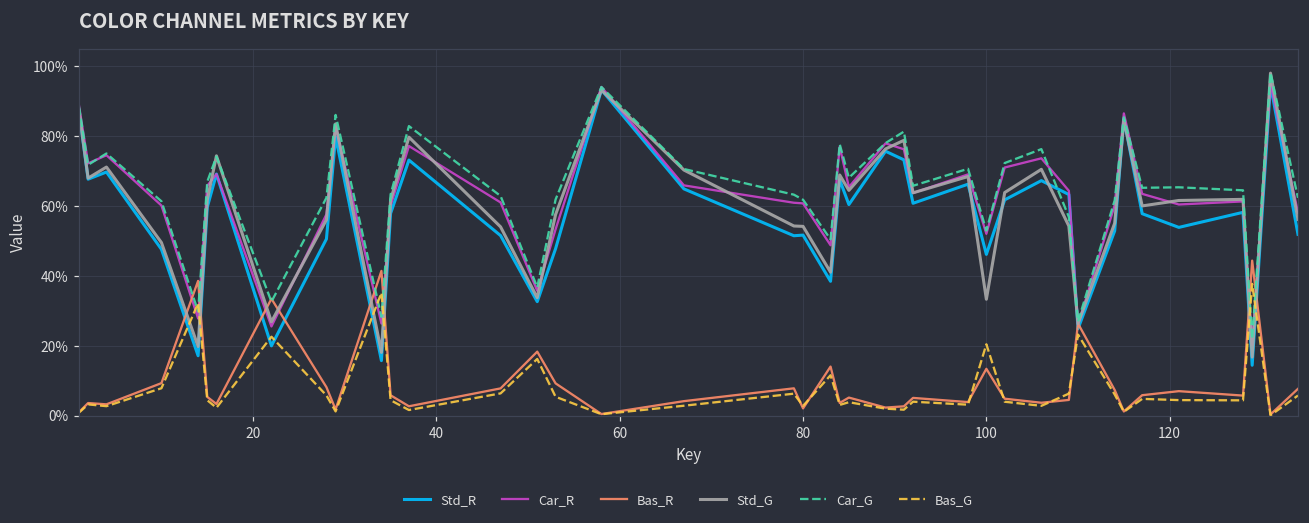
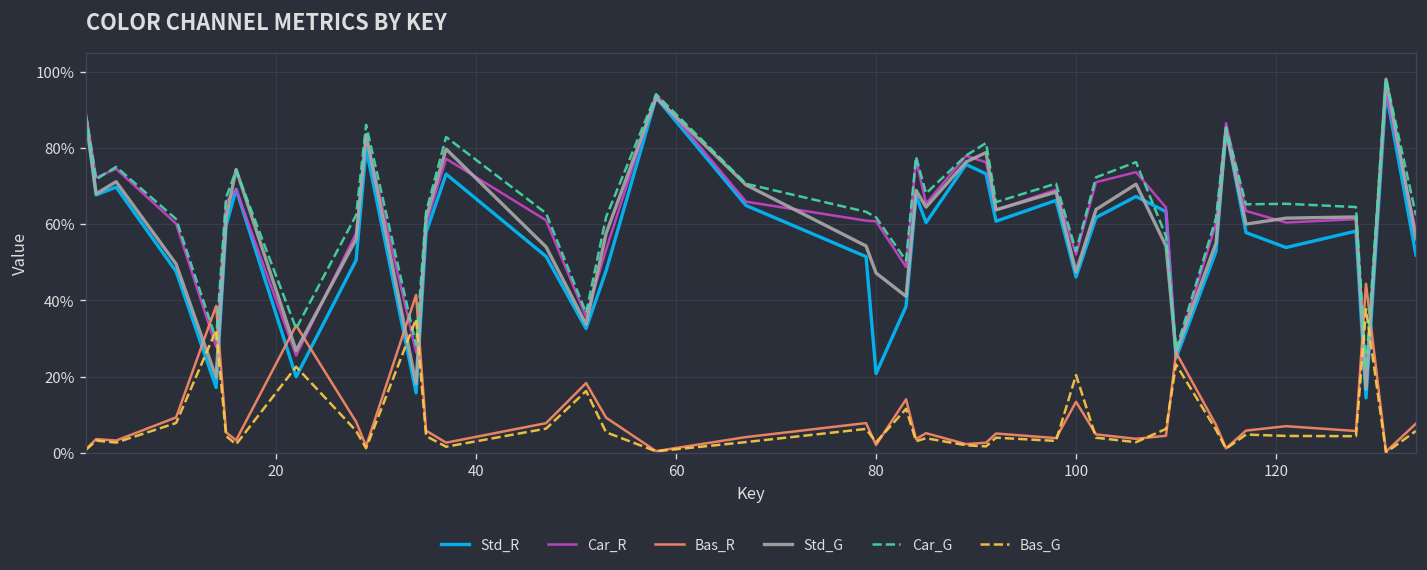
  {
    "Std_R": {
-     "80": "52%",
+     "80": "21%",
      "100": "46%"
    },
    "Car_R": {
      "80": "61%",
      "100": "52%"
    },
    "Bas_R": {
      "100": "13%"
    },
    "Std_G": {
-     "80": "54%",
-     "100": "33%"
+     "80": "47%",
+     "100": "47%"
    },
    "Car_G": {
      "80": "62%",
      "100": "53%"
    },
    "Bas_G": {
      "100": "20%"
    }
  }
